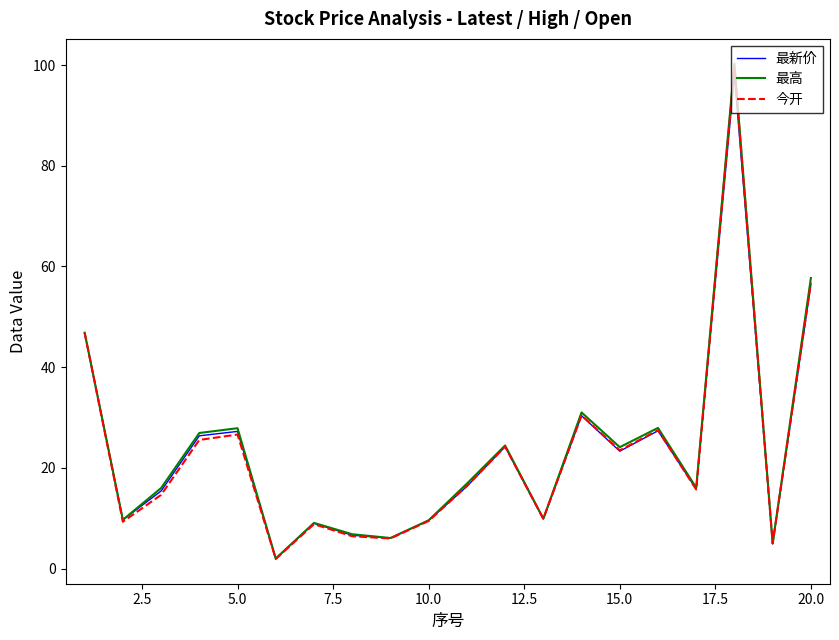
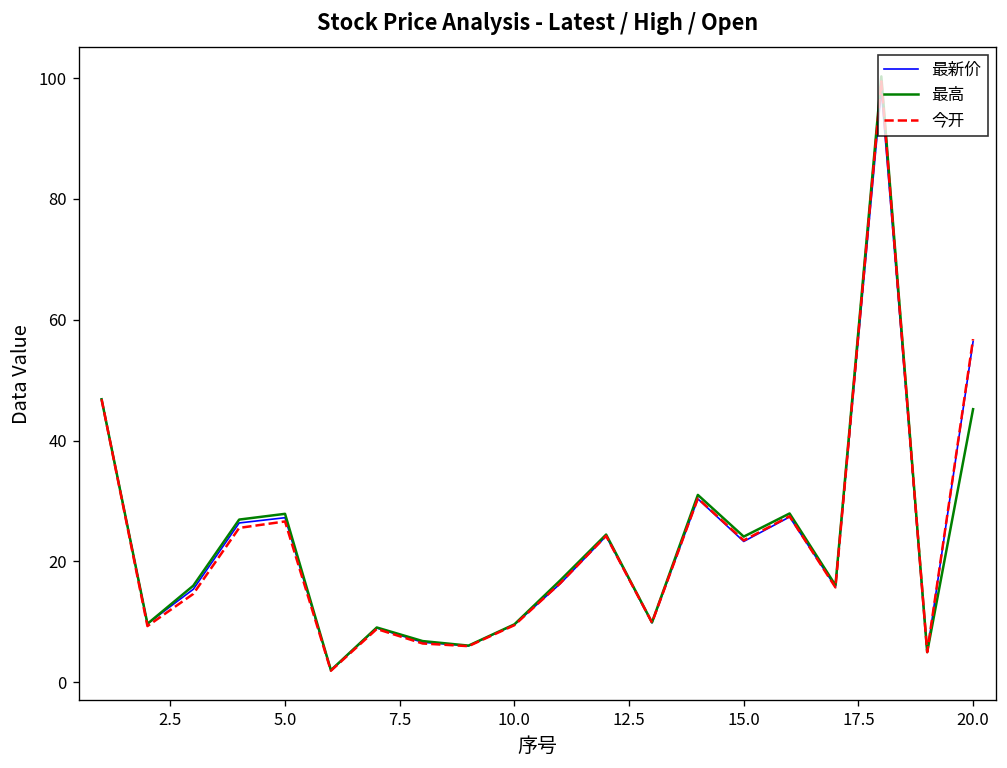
  {
    "最新价": {
      "5.0": 27
    },
    "最高": {
      "5.0": 28,
      "15.0": 24,
-     "20.0": 58
+     "20.0": 45
    },
    "今开": {
      "5.0": 27
    }
  }
